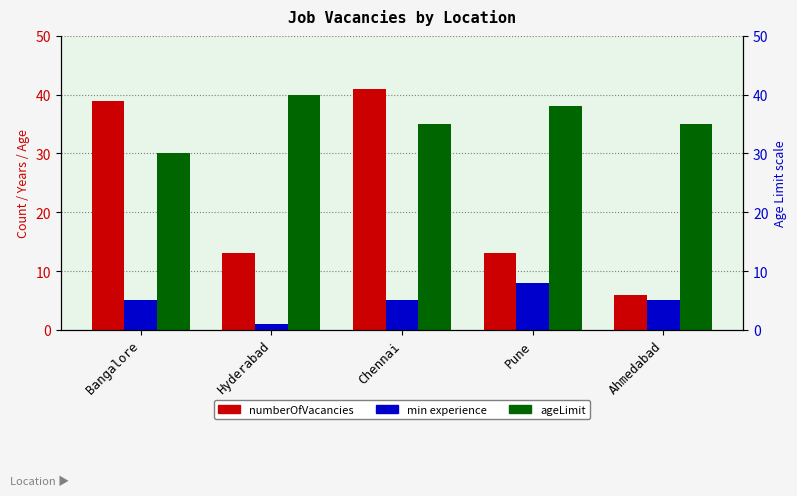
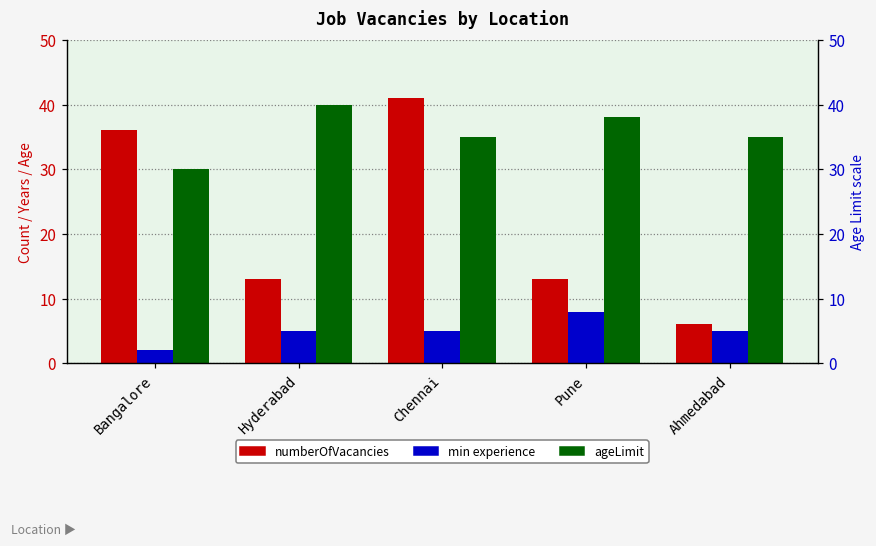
  {
    "numberOfVacancies": {
-     "Bangalore": 39,
+     "Bangalore": 36,
      "Hyderabad": 13,
      "Chennai": 41,
      "Pune": 13,
      "Ahmedabad": 6
    },
    "min experience": {
-     "Bangalore": 5,
-     "Hyderabad": 1,
+     "Bangalore": 2,
+     "Hyderabad": 5,
      "Chennai": 5,
      "Pune": 8,
      "Ahmedabad": 5
    },
    "ageLimit": {
      "Bangalore": 30,
      "Hyderabad": 40,
      "Chennai": 35,
      "Pune": 38,
      "Ahmedabad": 35
    }
  }
